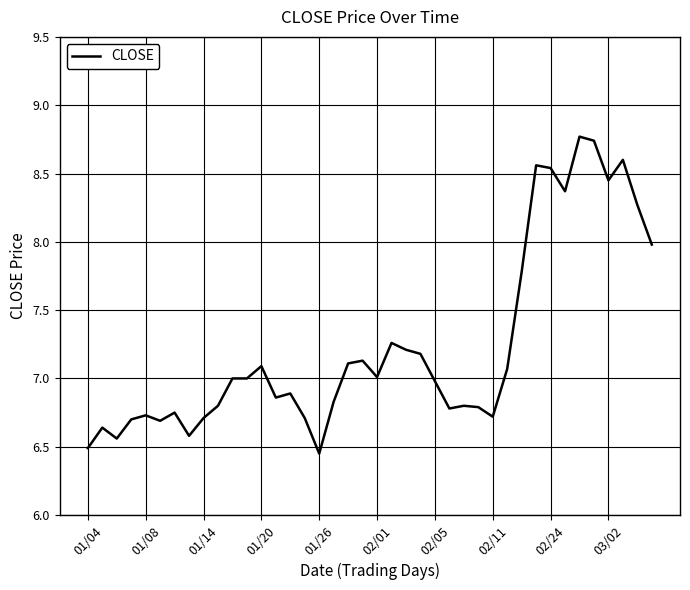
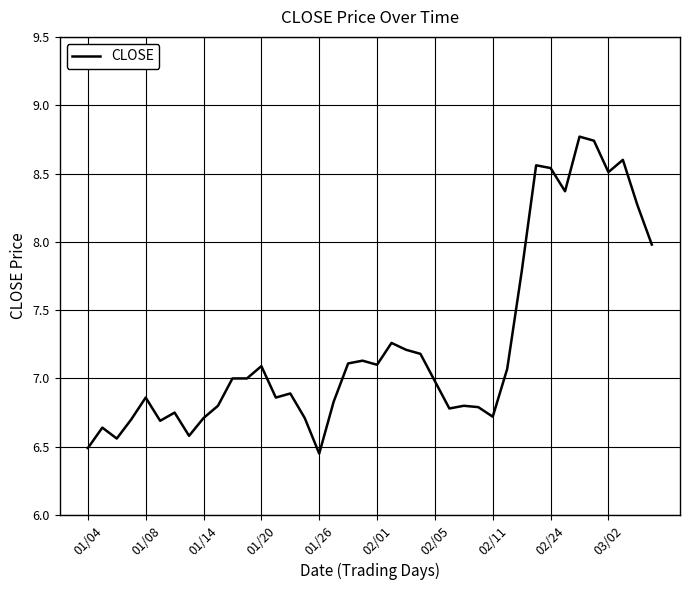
  {
    "01/04": 6.49,
-   "01/08": 6.73,
+   "01/08": 6.86,
    "01/14": 6.71,
    "01/20": 7.09,
    "01/26": 6.45,
-   "02/01": 7.01,
+   "02/01": 7.10,
    "02/05": 6.98,
    "02/11": 6.72,
    "02/24": 8.54,
-   "03/02": 8.45
+   "03/02": 8.51
  }
